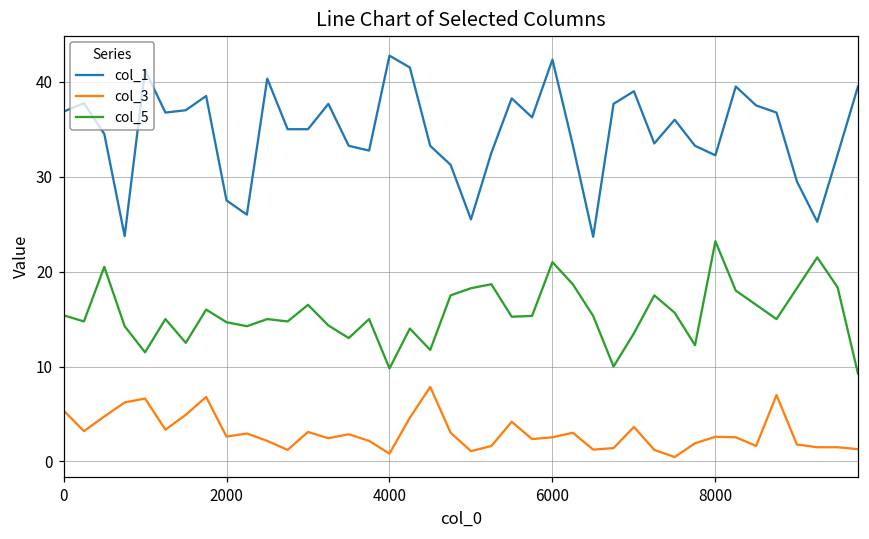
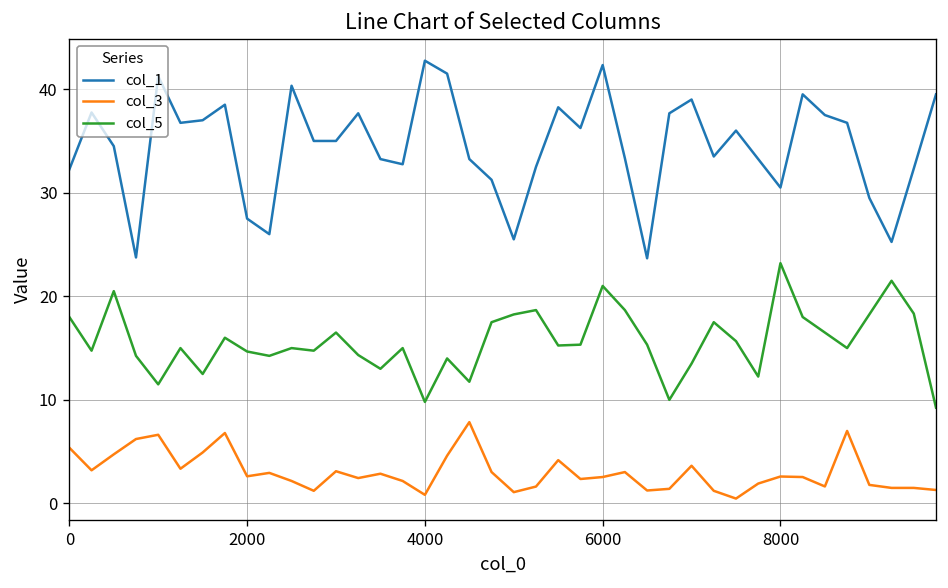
  {
    "col_1": {
-     "0": 37,
+     "0": 32,
      "2000": 28,
      "4000": 43,
      "6000": 42,
-     "8000": 32
+     "8000": 31
    },
    "col_3": {
      "0": 5,
      "2000": 3,
      "4000": 1,
      "6000": 3,
      "8000": 3
    },
    "col_5": {
-     "0": 15,
+     "0": 18,
      "2000": 15,
      "4000": 10,
      "6000": 21,
      "8000": 23
    }
  }
